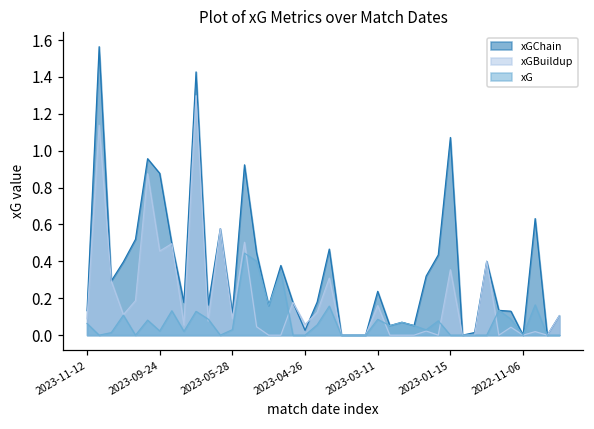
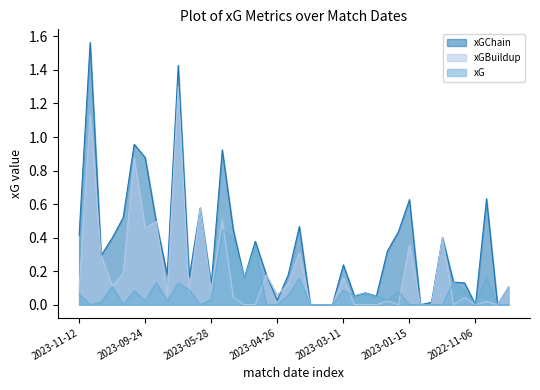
  {
    "xGChain": {
-     "2023-11-12": 0.13,
+     "2023-11-12": 0.42,
      "2023-09-24": 0.88,
      "2023-05-28": 0.12,
      "2023-04-26": 0.03,
      "2023-03-11": 0.24,
-     "2023-01-15": 1.07
+     "2023-01-15": 0.63
    }
  }
